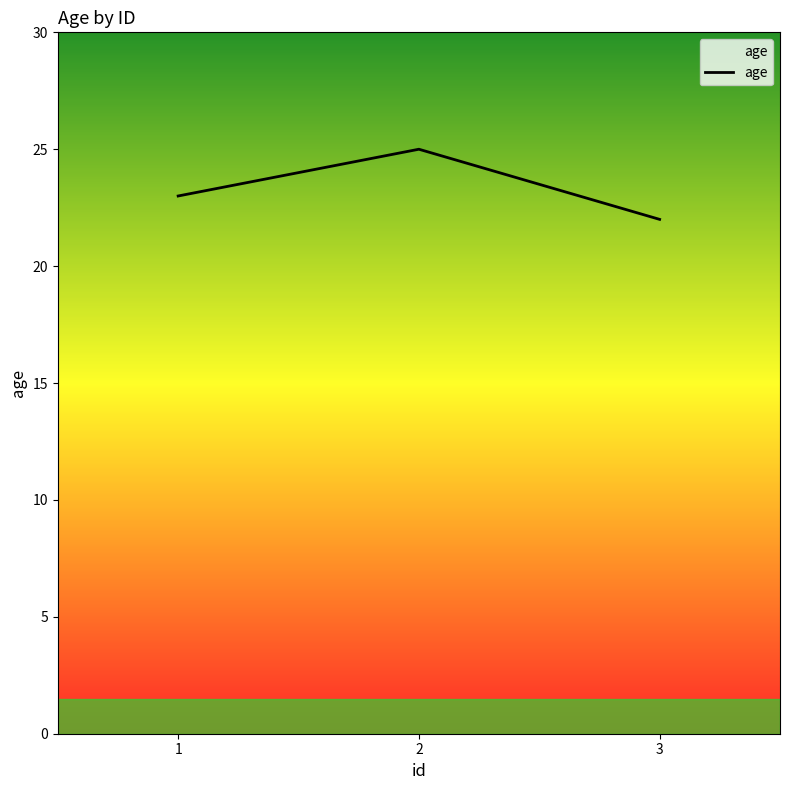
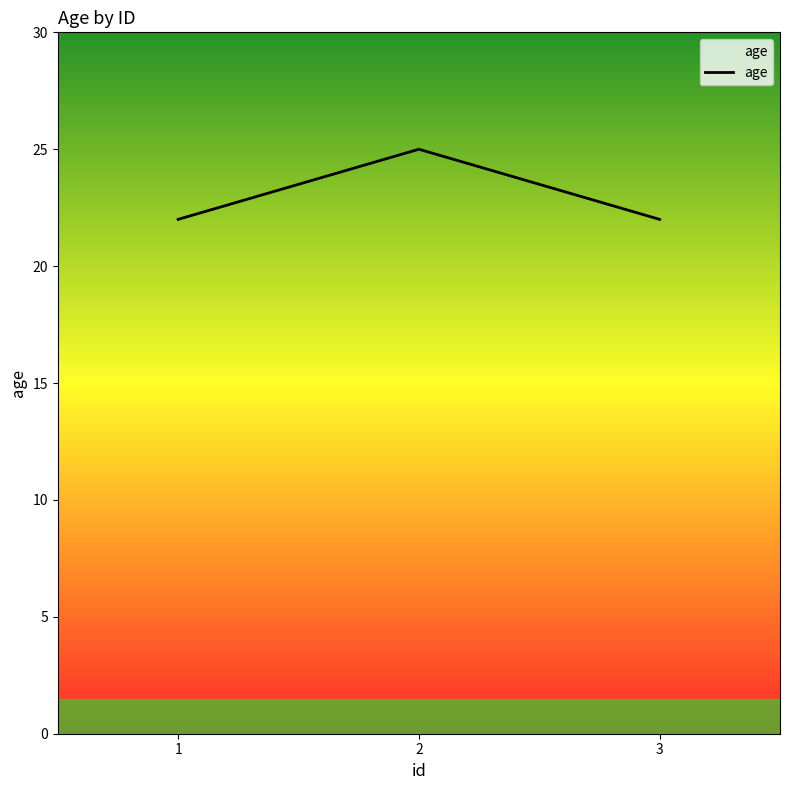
  {
-   "1": 23,
+   "1": 22,
    "2": 25,
    "3": 22
  }
